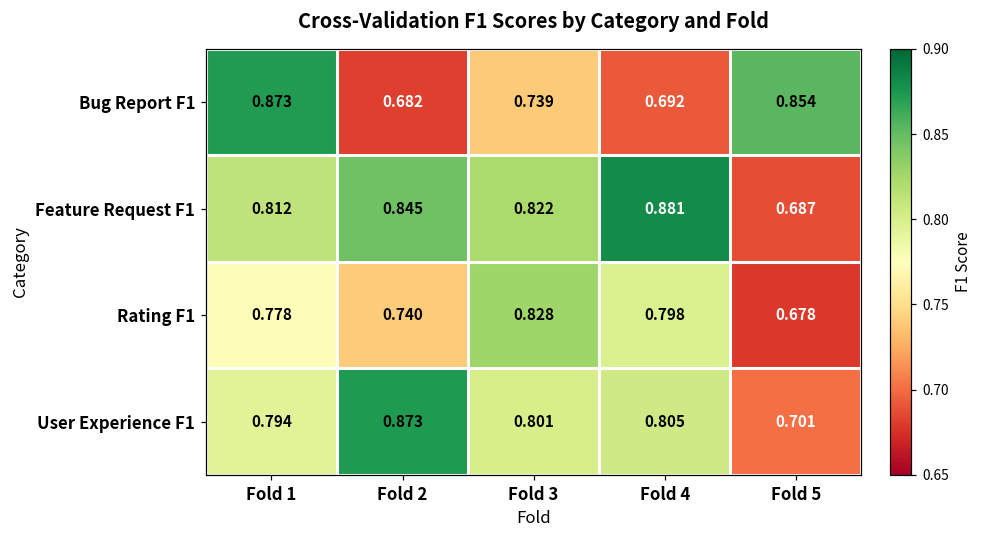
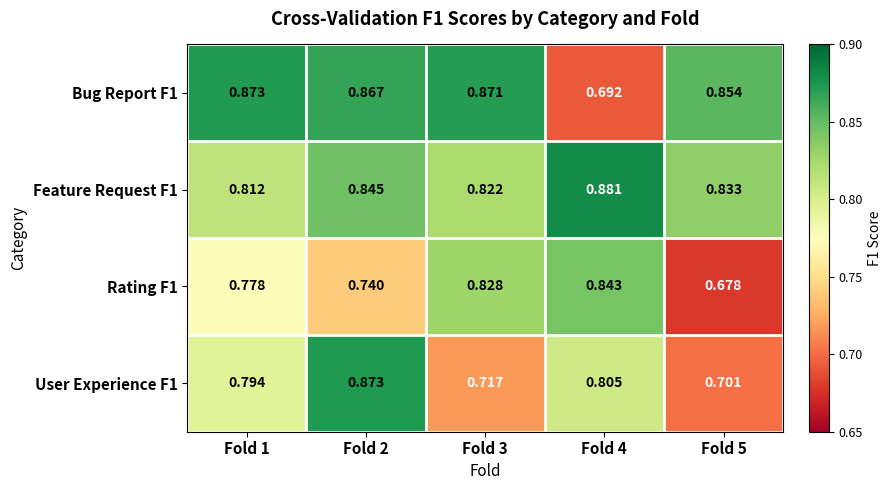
  {
    "Bug Report F1": {
      "Fold 1": 0.873,
-     "Fold 2": 0.682,
-     "Fold 3": 0.739,
+     "Fold 2": 0.867,
+     "Fold 3": 0.871,
      "Fold 4": 0.692,
      "Fold 5": 0.854
    },
    "Feature Request F1": {
      "Fold 1": 0.812,
      "Fold 2": 0.845,
      "Fold 3": 0.822,
      "Fold 4": 0.881,
-     "Fold 5": 0.687
+     "Fold 5": 0.833
    },
    "Rating F1": {
      "Fold 1": 0.778,
      "Fold 2": 0.740,
      "Fold 3": 0.828,
-     "Fold 4": 0.798,
+     "Fold 4": 0.843,
      "Fold 5": 0.678
    },
    "User Experience F1": {
      "Fold 1": 0.794,
      "Fold 2": 0.873,
-     "Fold 3": 0.801,
+     "Fold 3": 0.717,
      "Fold 4": 0.805,
      "Fold 5": 0.701
    }
  }
